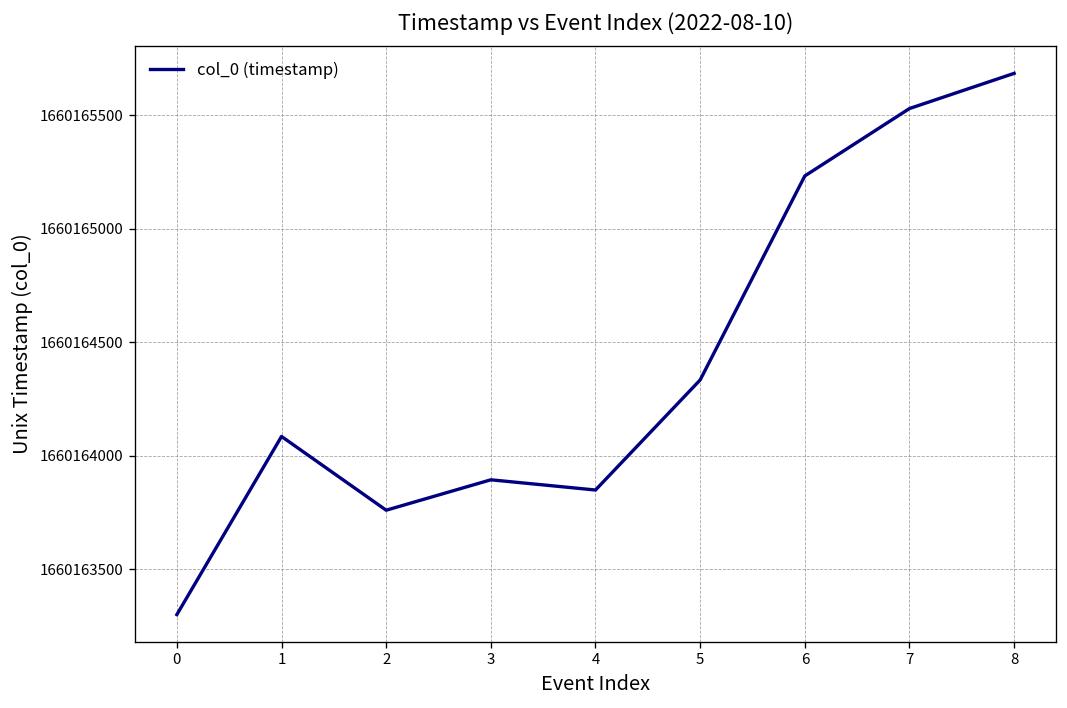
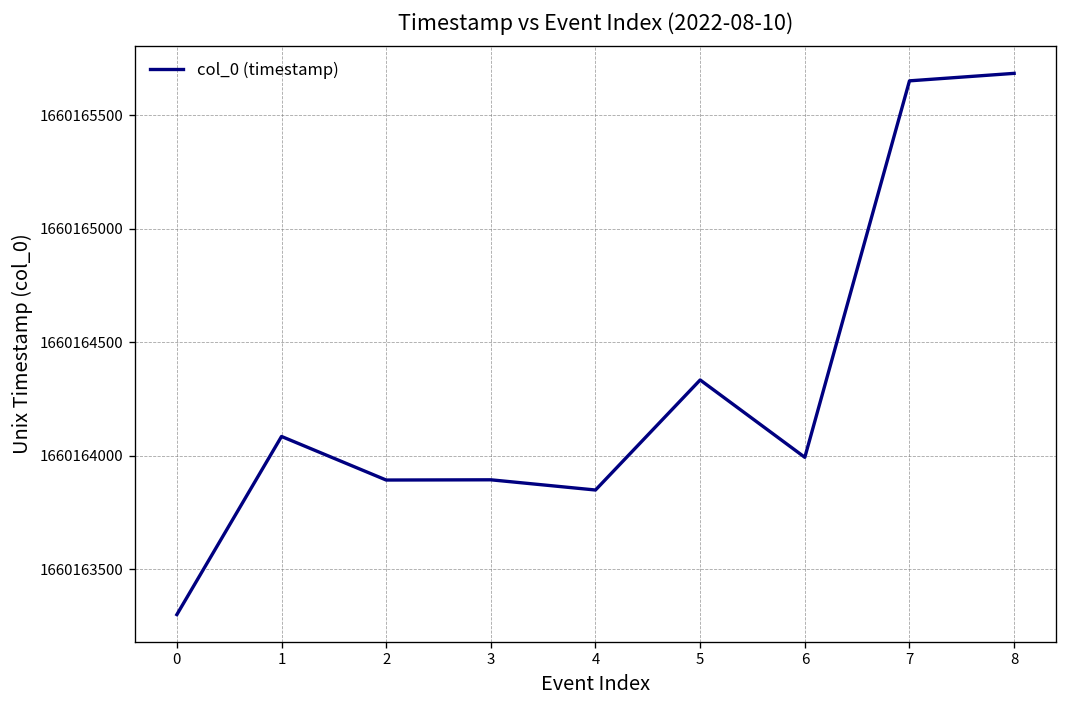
  {
    "0": 1660163300,
    "1": 1660164090,
-   "2": 1660163760,
+   "2": 1660163890,
    "3": 1660163890,
    "4": 1660163850,
    "5": 1660164330,
-   "6": 1660165230,
-   "7": 1660165530,
+   "6": 1660163990,
+   "7": 1660165650,
    "8": 1660165690
  }
